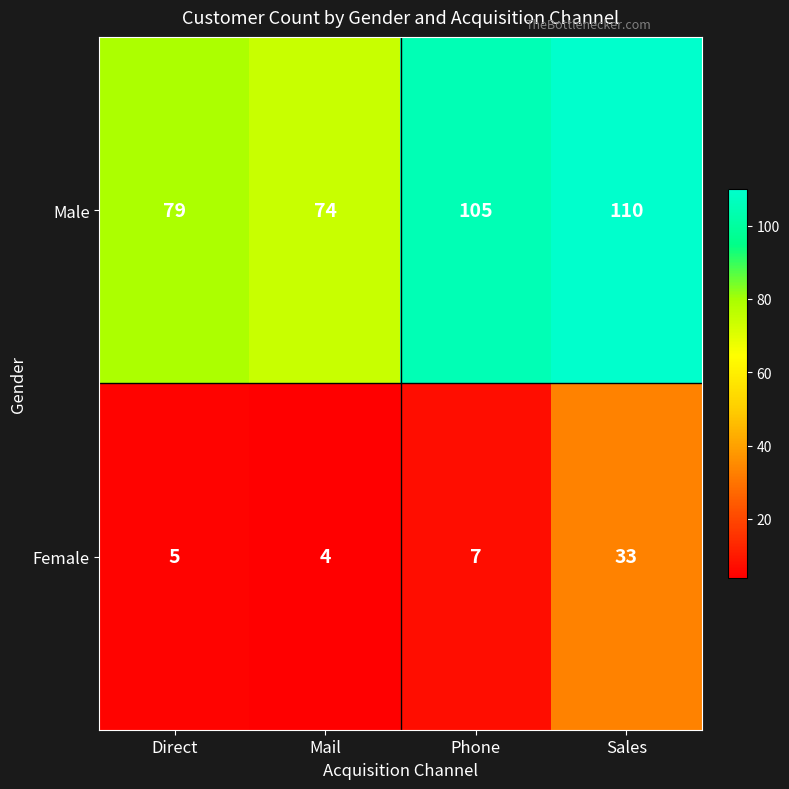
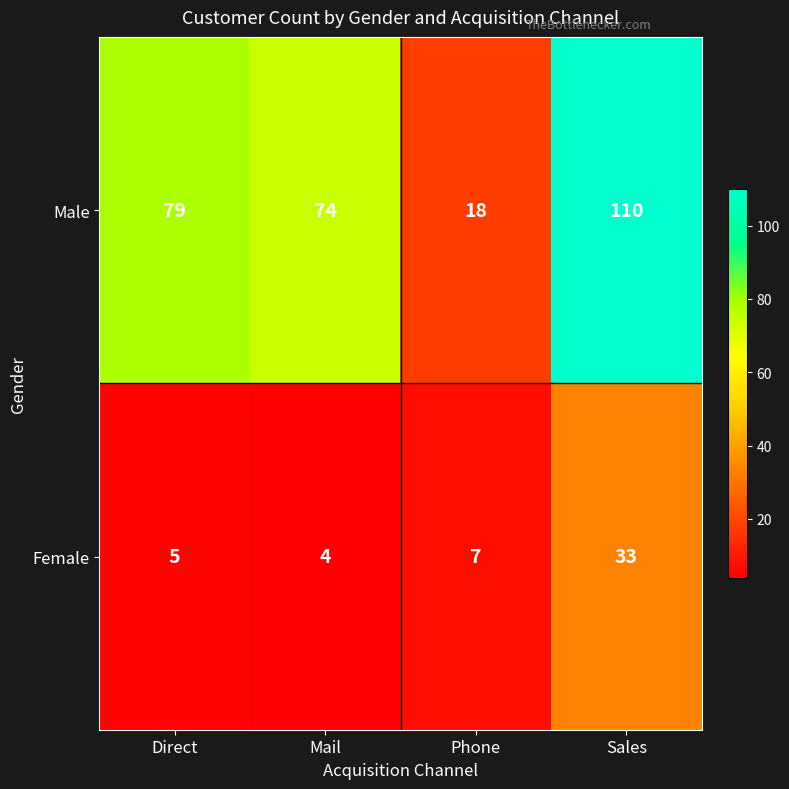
  {
    "Male": {
      "Direct": 79,
      "Mail": 74,
-     "Phone": 105,
+     "Phone": 18,
      "Sales": 110
    },
    "Female": {
      "Direct": 5,
      "Mail": 4,
      "Phone": 7,
      "Sales": 33
    }
  }
